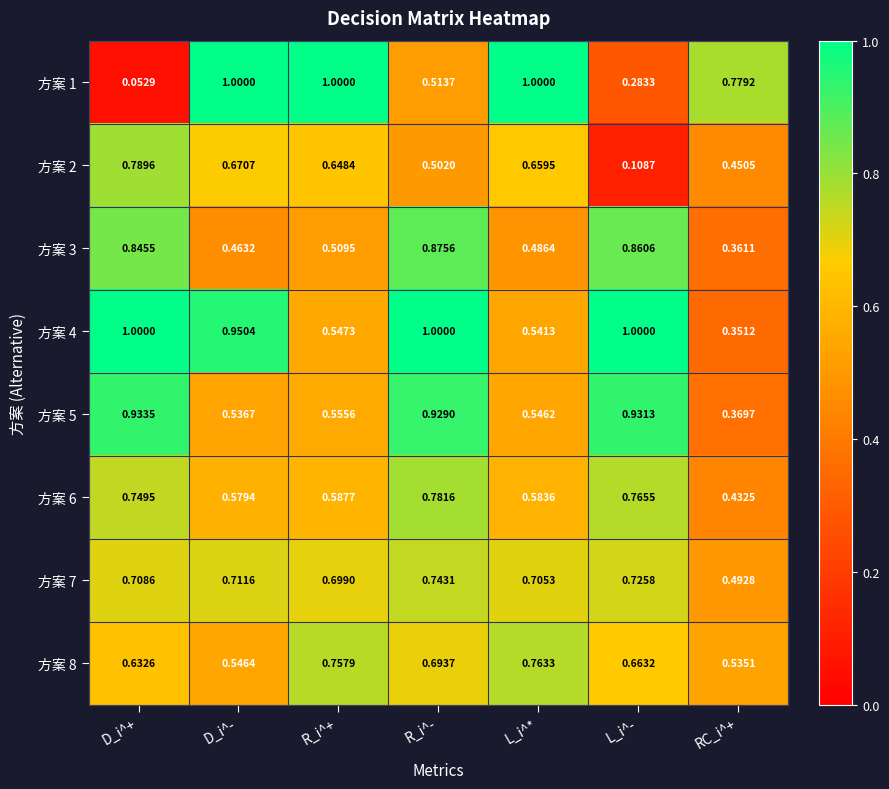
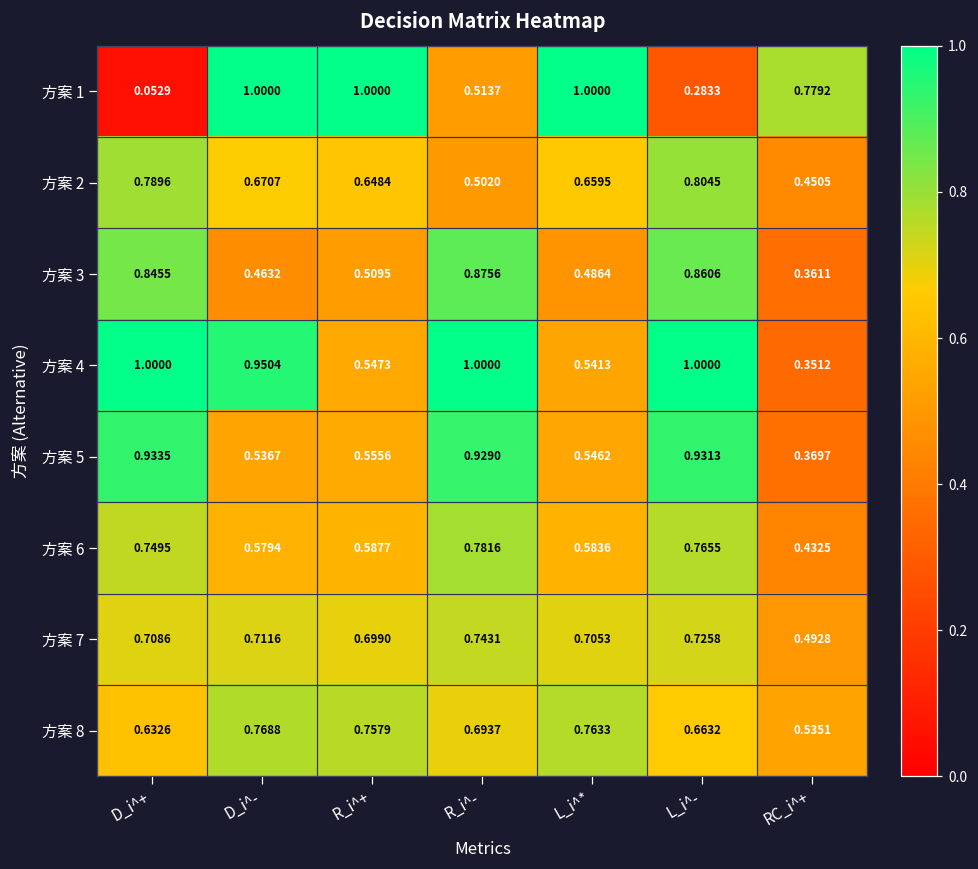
  {
    "方案 1": {
      "D_i^+": 0.0529,
      "D_i^-": 1.0000,
      "R_i^+": 1.0000,
      "R_i^-": 0.5137,
      "L_i^*": 1.0000,
      "L_i^-": 0.2833,
      "RC_i^+": 0.7792
    },
    "方案 2": {
      "D_i^+": 0.7896,
      "D_i^-": 0.6707,
      "R_i^+": 0.6484,
      "R_i^-": 0.5020,
      "L_i^*": 0.6595,
-     "L_i^-": 0.1087,
+     "L_i^-": 0.8045,
      "RC_i^+": 0.4505
    },
    "方案 3": {
      "D_i^+": 0.8455,
      "D_i^-": 0.4632,
      "R_i^+": 0.5095,
      "R_i^-": 0.8756,
      "L_i^*": 0.4864,
      "L_i^-": 0.8606,
      "RC_i^+": 0.3611
    },
    "方案 4": {
      "D_i^+": 1.0000,
      "D_i^-": 0.9504,
      "R_i^+": 0.5473,
      "R_i^-": 1.0000,
      "L_i^*": 0.5413,
      "L_i^-": 1.0000,
      "RC_i^+": 0.3512
    },
    "方案 5": {
      "D_i^+": 0.9335,
      "D_i^-": 0.5367,
      "R_i^+": 0.5556,
      "R_i^-": 0.9290,
      "L_i^*": 0.5462,
      "L_i^-": 0.9313,
      "RC_i^+": 0.3697
    },
    "方案 6": {
      "D_i^+": 0.7495,
      "D_i^-": 0.5794,
      "R_i^+": 0.5877,
      "R_i^-": 0.7816,
      "L_i^*": 0.5836,
      "L_i^-": 0.7655,
      "RC_i^+": 0.4325
    },
    "方案 7": {
      "D_i^+": 0.7086,
      "D_i^-": 0.7116,
      "R_i^+": 0.6990,
      "R_i^-": 0.7431,
      "L_i^*": 0.7053,
      "L_i^-": 0.7258,
      "RC_i^+": 0.4928
    },
    "方案 8": {
      "D_i^+": 0.6326,
-     "D_i^-": 0.5464,
+     "D_i^-": 0.7688,
      "R_i^+": 0.7579,
      "R_i^-": 0.6937,
      "L_i^*": 0.7633,
      "L_i^-": 0.6632,
      "RC_i^+": 0.5351
    }
  }
